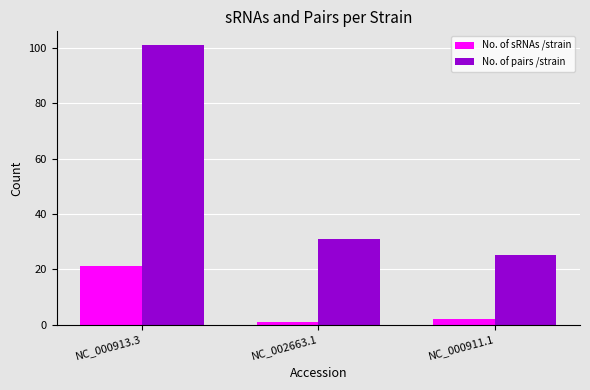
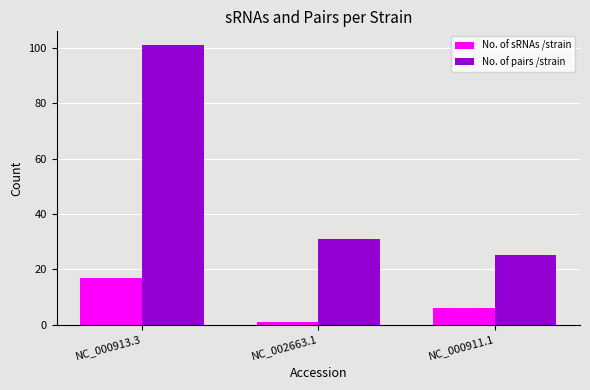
  {
    "No. of sRNAs /strain": {
-     "NC_000913.3": 21,
+     "NC_000913.3": 17,
      "NC_002663.1": 1,
-     "NC_000911.1": 2
+     "NC_000911.1": 6
    },
    "No. of pairs /strain": {
      "NC_000913.3": 101,
      "NC_002663.1": 31,
      "NC_000911.1": 25
    }
  }
